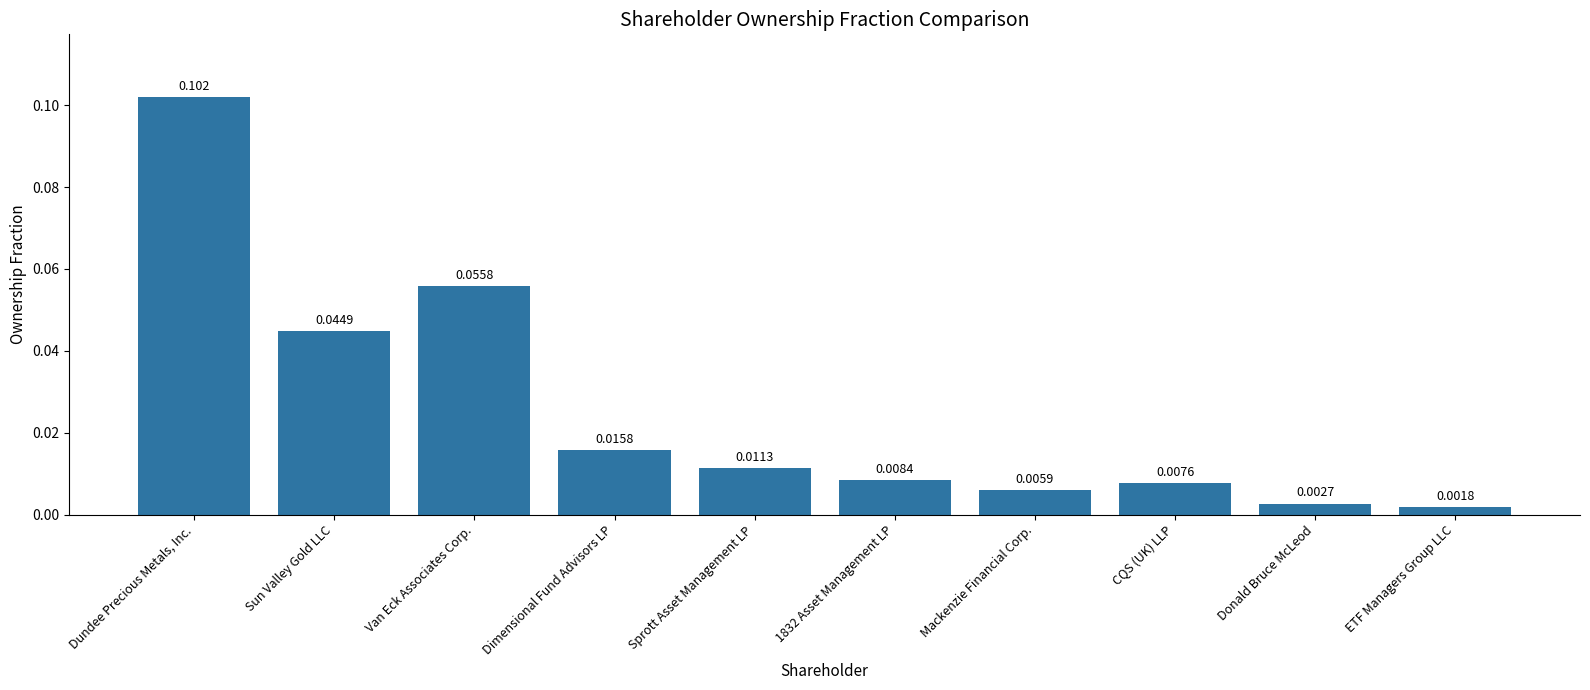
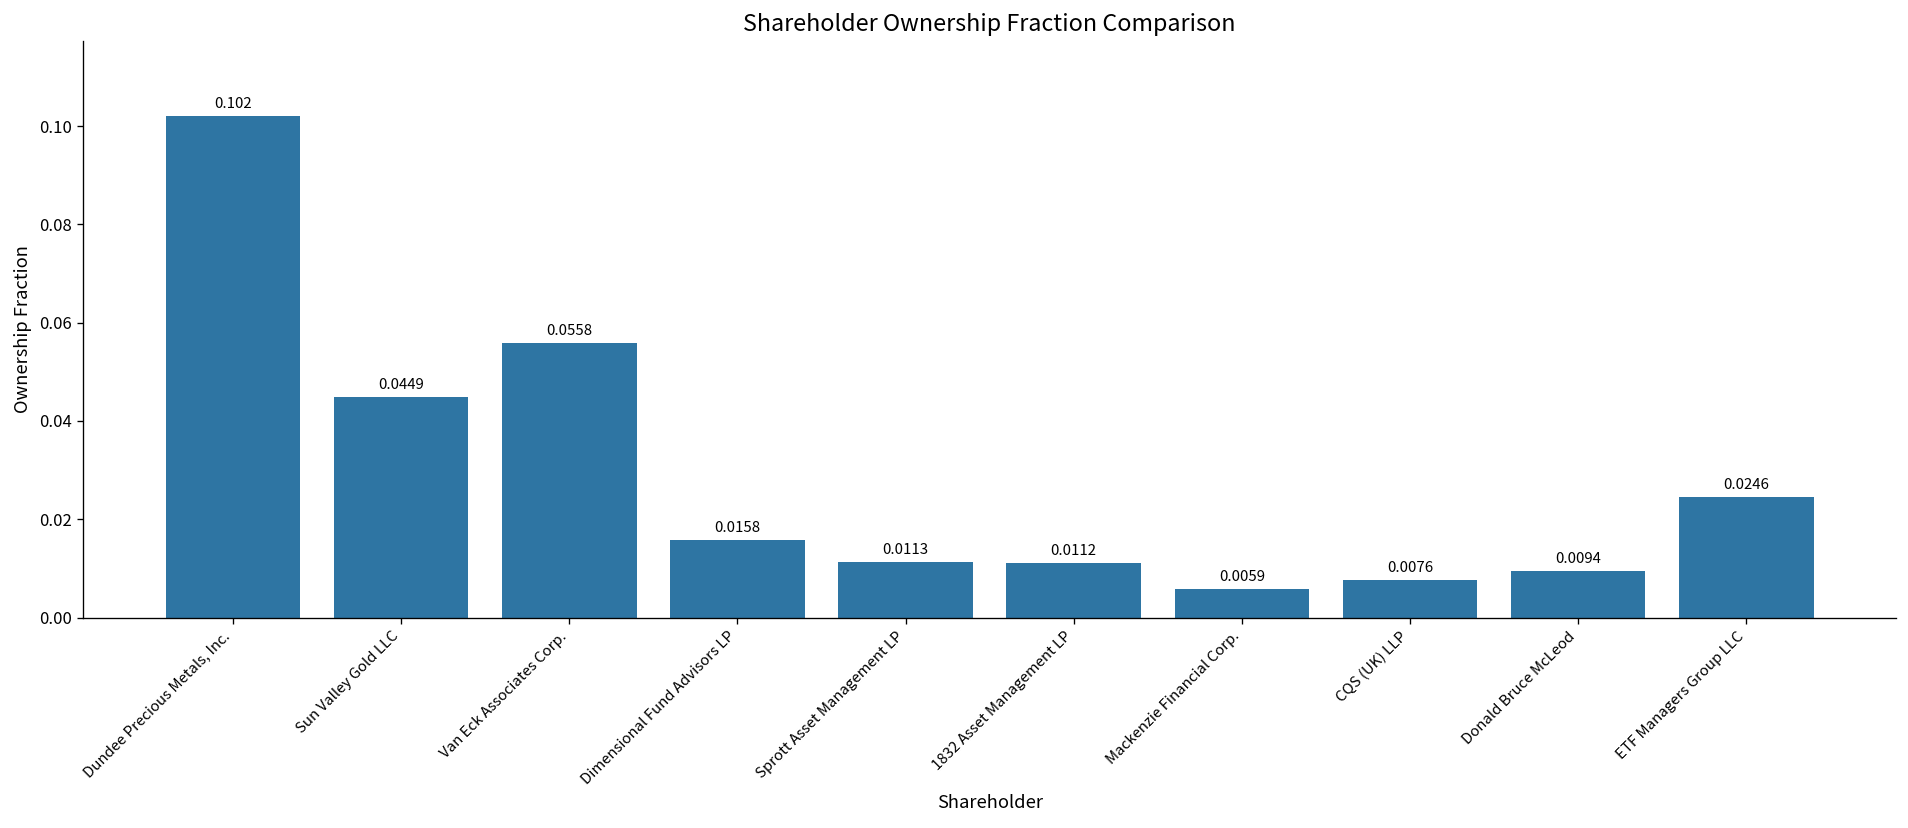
  {
    "Dundee Precious Metals, Inc.": 0.102,
    "Sun Valley Gold LLC": 0.0449,
    "Van Eck Associates Corp.": 0.0558,
    "Dimensional Fund Advisors LP": 0.0158,
    "Sprott Asset Management LP": 0.0113,
-   "1832 Asset Management LP": 0.0084,
+   "1832 Asset Management LP": 0.0112,
    "Mackenzie Financial Corp.": 0.0059,
    "CQS (UK) LLP": 0.0076,
-   "Donald Bruce McLeod": 0.0027,
-   "ETF Managers Group LLC": 0.0018
+   "Donald Bruce McLeod": 0.0094,
+   "ETF Managers Group LLC": 0.0246
  }
